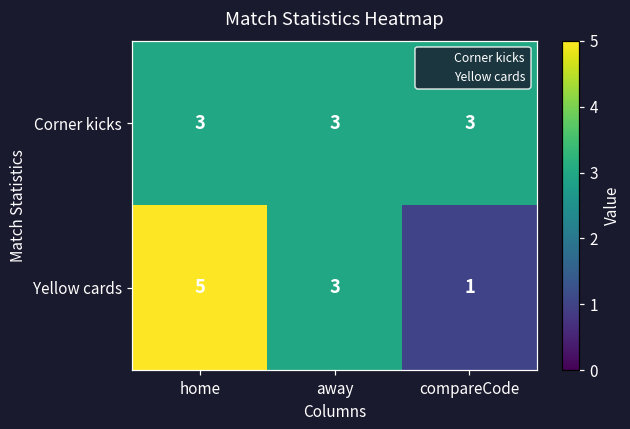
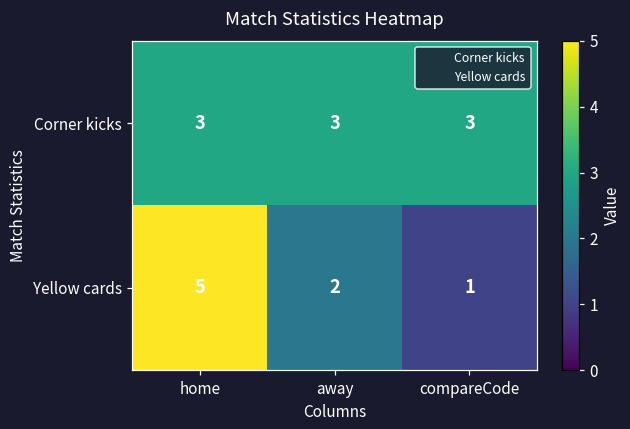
  {
    "Corner kicks": {
      "home": 3,
      "away": 3,
      "compareCode": 3
    },
    "Yellow cards": {
      "home": 5,
-     "away": 3,
+     "away": 2,
      "compareCode": 1
    }
  }
